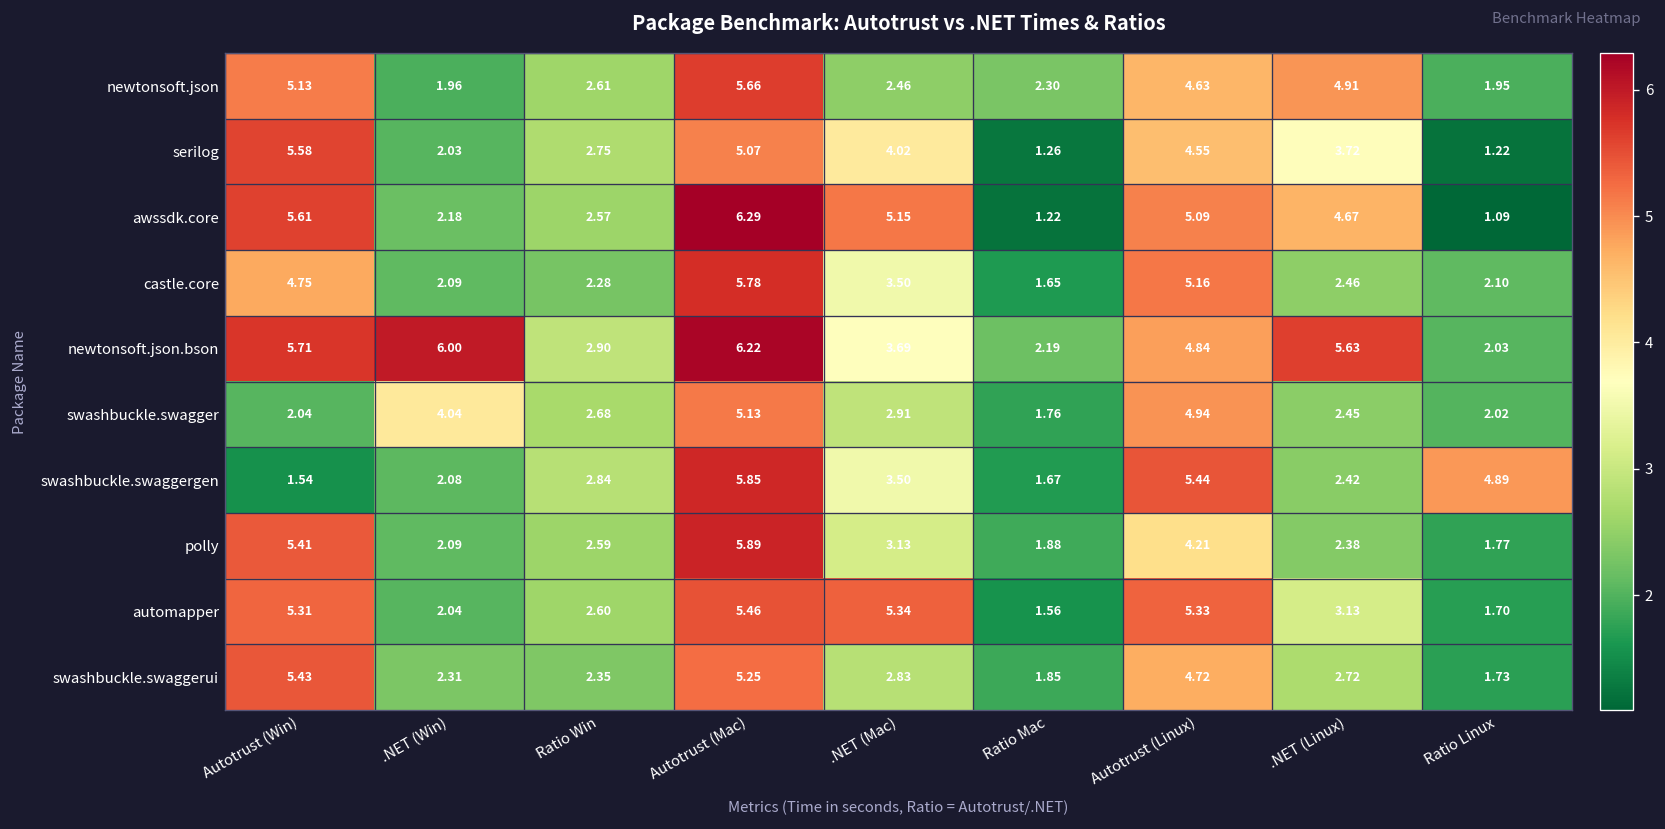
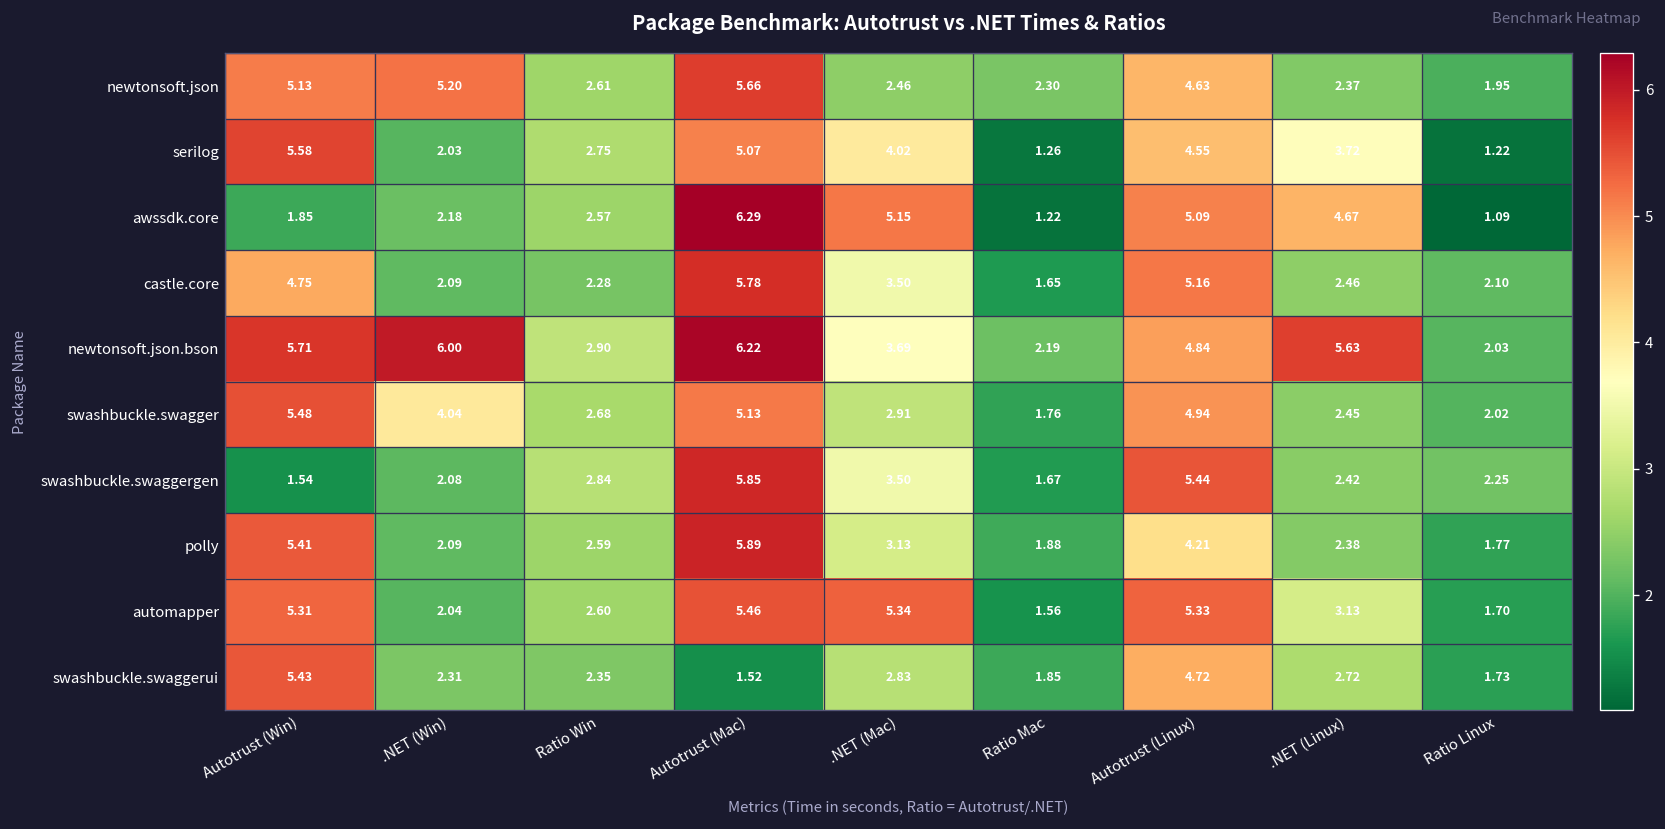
  {
    "newtonsoft.json": {
      "Autotrust (Win)": 5.13,
-     ".NET (Win)": 1.96,
+     ".NET (Win)": 5.20,
      "Ratio Win": 2.61,
      "Autotrust (Mac)": 5.66,
      ".NET (Mac)": 2.46,
      "Ratio Mac": 2.30,
      "Autotrust (Linux)": 4.63,
-     ".NET (Linux)": 4.91,
+     ".NET (Linux)": 2.37,
      "Ratio Linux": 1.95
    },
    "serilog": {
      "Autotrust (Win)": 5.58,
      ".NET (Win)": 2.03,
      "Ratio Win": 2.75,
      "Autotrust (Mac)": 5.07,
      ".NET (Mac)": 4.02,
      "Ratio Mac": 1.26,
      "Autotrust (Linux)": 4.55,
      ".NET (Linux)": 3.72,
      "Ratio Linux": 1.22
    },
    "awssdk.core": {
-     "Autotrust (Win)": 5.61,
+     "Autotrust (Win)": 1.85,
      ".NET (Win)": 2.18,
      "Ratio Win": 2.57,
      "Autotrust (Mac)": 6.29,
      ".NET (Mac)": 5.15,
      "Ratio Mac": 1.22,
      "Autotrust (Linux)": 5.09,
      ".NET (Linux)": 4.67,
      "Ratio Linux": 1.09
    },
    "castle.core": {
      "Autotrust (Win)": 4.75,
      ".NET (Win)": 2.09,
      "Ratio Win": 2.28,
      "Autotrust (Mac)": 5.78,
      ".NET (Mac)": 3.50,
      "Ratio Mac": 1.65,
      "Autotrust (Linux)": 5.16,
      ".NET (Linux)": 2.46,
      "Ratio Linux": 2.10
    },
    "newtonsoft.json.bson": {
      "Autotrust (Win)": 5.71,
      ".NET (Win)": 6.00,
      "Ratio Win": 2.90,
      "Autotrust (Mac)": 6.22,
      ".NET (Mac)": 3.69,
      "Ratio Mac": 2.19,
      "Autotrust (Linux)": 4.84,
      ".NET (Linux)": 5.63,
      "Ratio Linux": 2.03
    },
    "swashbuckle.swagger": {
-     "Autotrust (Win)": 2.04,
+     "Autotrust (Win)": 5.48,
      ".NET (Win)": 4.04,
      "Ratio Win": 2.68,
      "Autotrust (Mac)": 5.13,
      ".NET (Mac)": 2.91,
      "Ratio Mac": 1.76,
      "Autotrust (Linux)": 4.94,
      ".NET (Linux)": 2.45,
      "Ratio Linux": 2.02
    },
    "swashbuckle.swaggergen": {
      "Autotrust (Win)": 1.54,
      ".NET (Win)": 2.08,
      "Ratio Win": 2.84,
      "Autotrust (Mac)": 5.85,
      ".NET (Mac)": 3.50,
      "Ratio Mac": 1.67,
      "Autotrust (Linux)": 5.44,
      ".NET (Linux)": 2.42,
-     "Ratio Linux": 4.89
+     "Ratio Linux": 2.25
    },
    "polly": {
      "Autotrust (Win)": 5.41,
      ".NET (Win)": 2.09,
      "Ratio Win": 2.59,
      "Autotrust (Mac)": 5.89,
      ".NET (Mac)": 3.13,
      "Ratio Mac": 1.88,
      "Autotrust (Linux)": 4.21,
      ".NET (Linux)": 2.38,
      "Ratio Linux": 1.77
    },
    "automapper": {
      "Autotrust (Win)": 5.31,
      ".NET (Win)": 2.04,
      "Ratio Win": 2.60,
      "Autotrust (Mac)": 5.46,
      ".NET (Mac)": 5.34,
      "Ratio Mac": 1.56,
      "Autotrust (Linux)": 5.33,
      ".NET (Linux)": 3.13,
      "Ratio Linux": 1.70
    },
    "swashbuckle.swaggerui": {
      "Autotrust (Win)": 5.43,
      ".NET (Win)": 2.31,
      "Ratio Win": 2.35,
-     "Autotrust (Mac)": 5.25,
+     "Autotrust (Mac)": 1.52,
      ".NET (Mac)": 2.83,
      "Ratio Mac": 1.85,
      "Autotrust (Linux)": 4.72,
      ".NET (Linux)": 2.72,
      "Ratio Linux": 1.73
    }
  }
